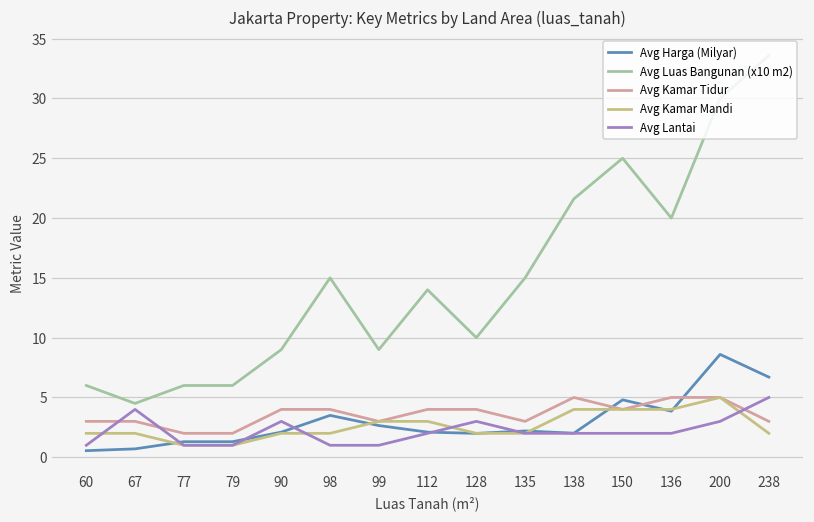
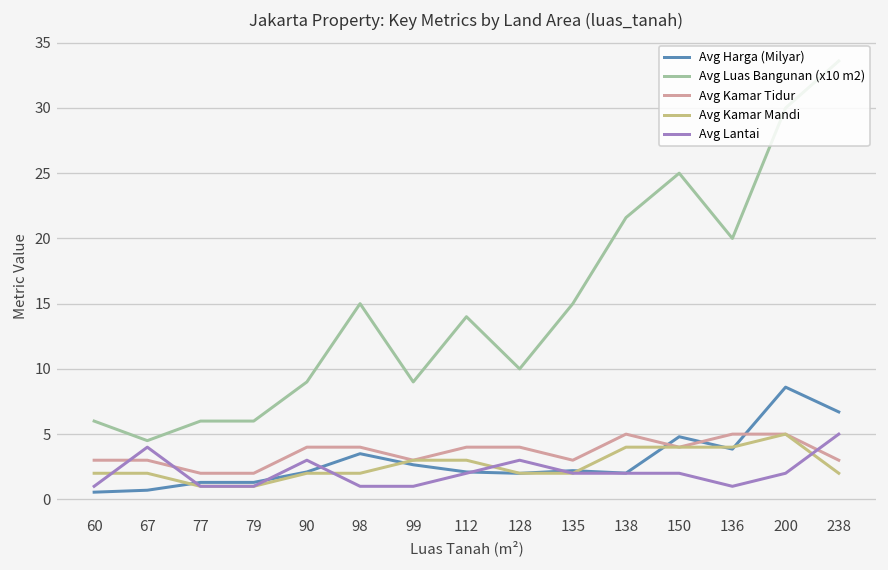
  {
    "Avg Harga (Milyar)": {
      "60": 0.6,
      "67": 0.7,
      "77": 1.3,
      "79": 1.3,
      "98": 3.5,
      "99": 2.7,
      "150": 5,
      "200": 8.6,
      "238": 6.7
    },
    "Avg Lantai": {
      "60": 1,
      "67": 4,
      "90": 3,
      "98": 1,
      "99": 1,
      "128": 3,
      "150": 2,
-     "136": 2,
-     "200": 3,
+     "136": 1,
+     "200": 2,
      "238": 5
    }
  }
